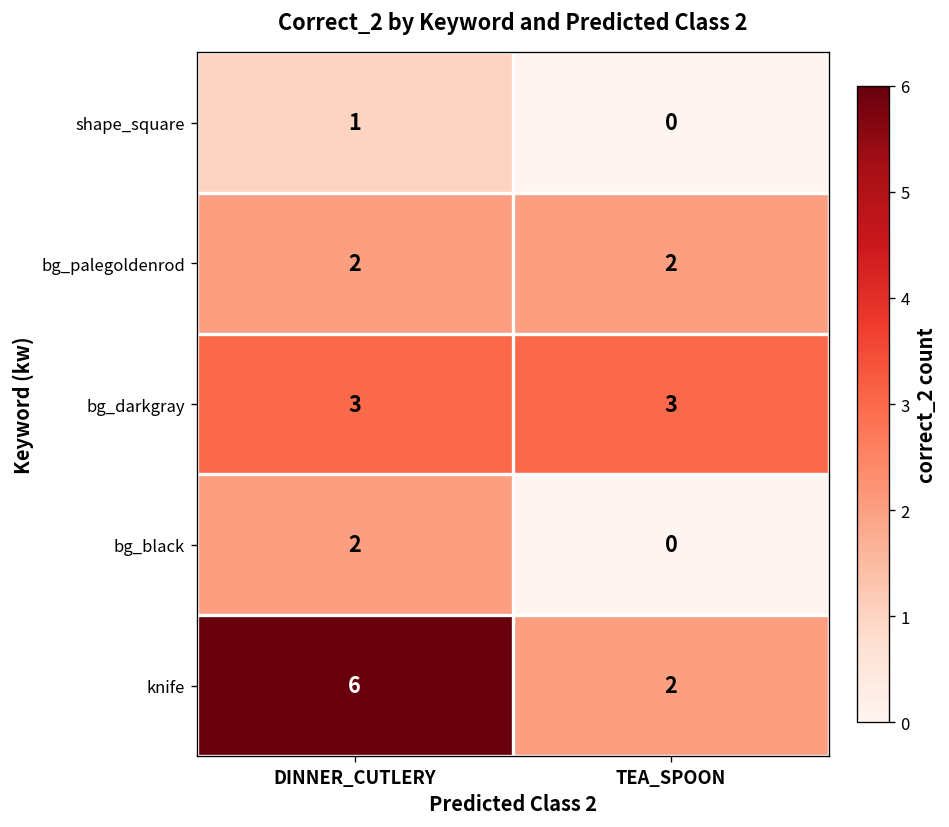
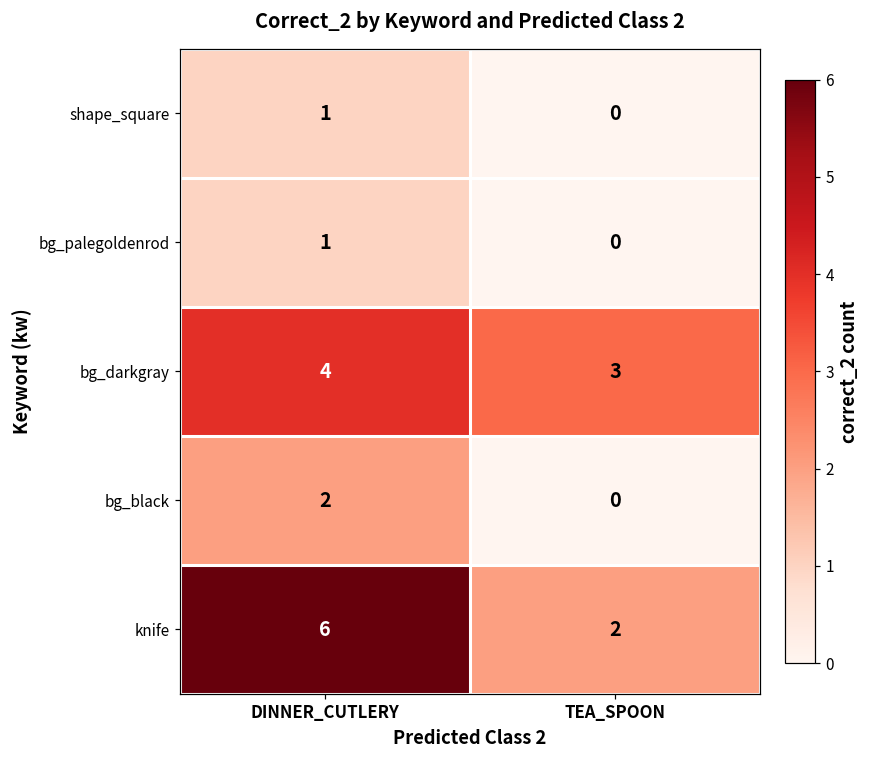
  {
    "shape_square": {
      "DINNER_CUTLERY": 1,
      "TEA_SPOON": 0
    },
    "bg_palegoldenrod": {
-     "DINNER_CUTLERY": 2,
-     "TEA_SPOON": 2
+     "DINNER_CUTLERY": 1,
+     "TEA_SPOON": 0
    },
    "bg_darkgray": {
-     "DINNER_CUTLERY": 3,
+     "DINNER_CUTLERY": 4,
      "TEA_SPOON": 3
    },
    "bg_black": {
      "DINNER_CUTLERY": 2,
      "TEA_SPOON": 0
    },
    "knife": {
      "DINNER_CUTLERY": 6,
      "TEA_SPOON": 2
    }
  }
